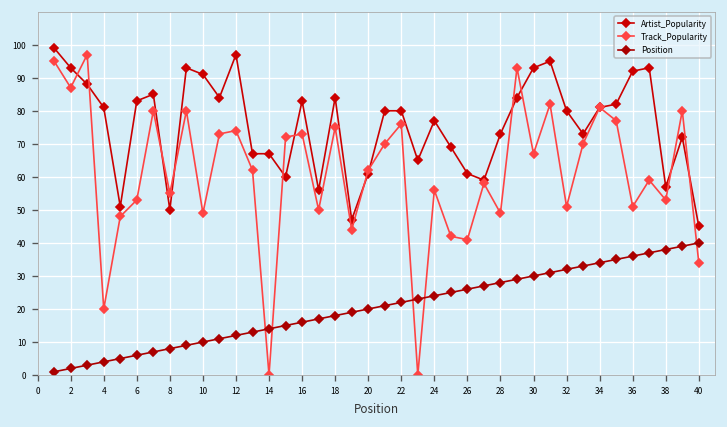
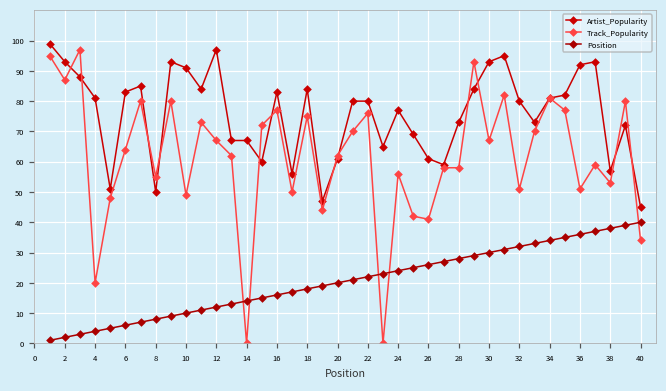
  {
    "Track_Popularity": {
      "2": 87,
      "4": 20,
-     "6": 53,
+     "6": 64,
      "8": 55,
      "10": 49,
-     "12": 74,
+     "12": 67,
      "14": 0,
-     "16": 73,
+     "16": 77,
      "18": 75,
      "20": 62,
      "22": 76,
      "24": 56,
      "26": 41,
-     "28": 49,
+     "28": 58,
      "30": 67,
      "32": 51,
      "36": 51,
      "38": 53,
      "40": 34
    }
  }
